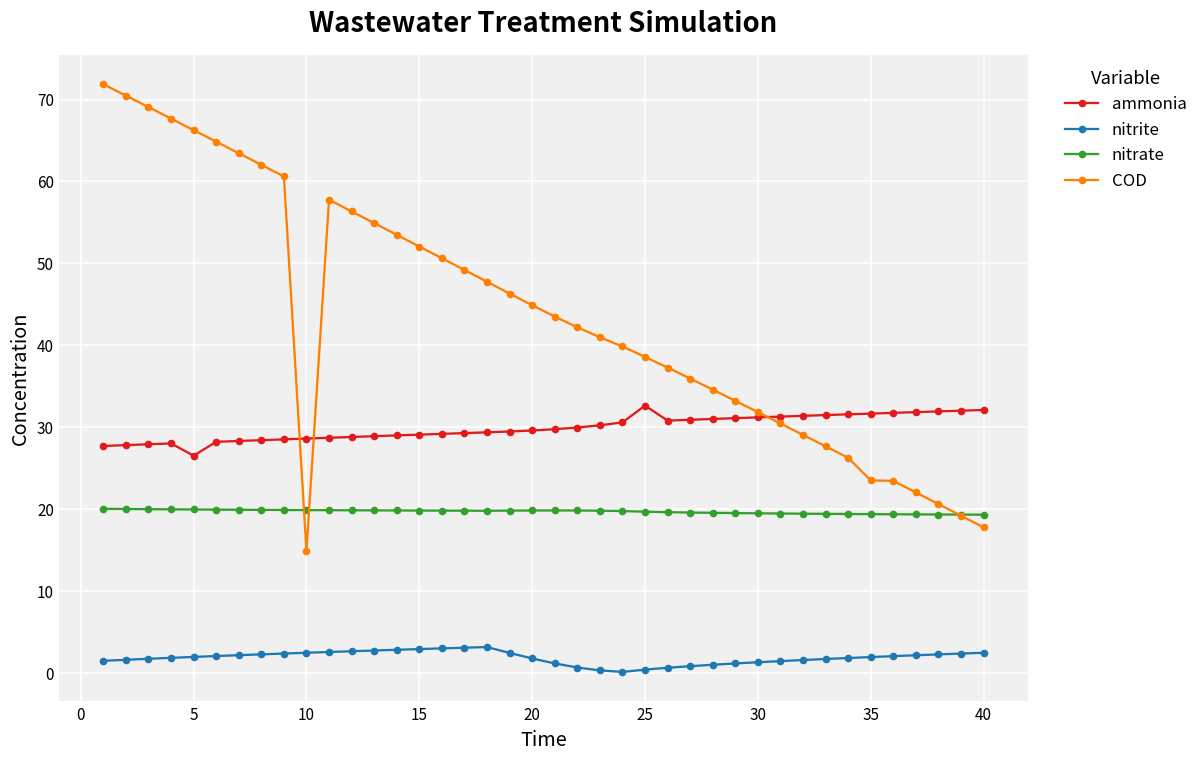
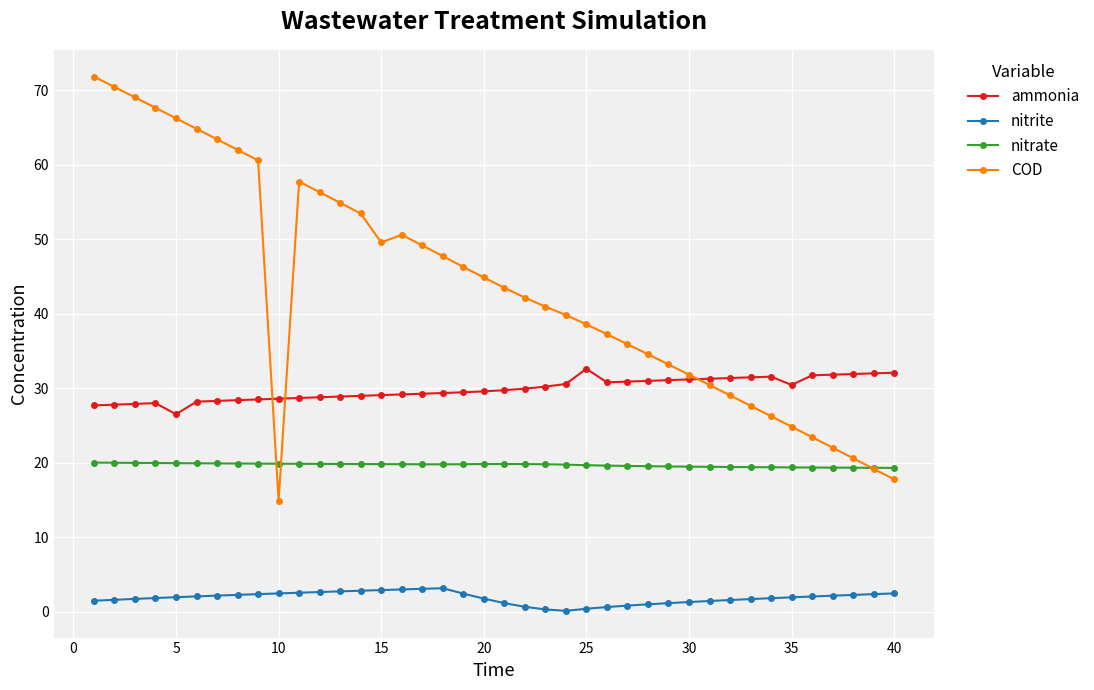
  {
    "ammonia": {
      "5": 27,
      "10": 29,
      "15": 29,
      "20": 30,
      "25": 33,
      "30": 31,
-     "35": 32,
+     "35": 30,
      "40": 32
    },
    "nitrite": {
      "5": 2,
      "10": 2,
      "15": 3,
      "20": 2,
      "25": 0,
      "30": 1,
      "35": 2,
      "40": 2
    },
    "nitrate": {
      "5": 20,
      "10": 20,
      "15": 20,
      "20": 20,
      "25": 20,
      "30": 19,
      "35": 19,
      "40": 19
    },
    "COD": {
      "5": 66,
      "10": 15,
-     "15": 52,
+     "15": 50,
      "20": 45,
      "25": 39,
      "30": 32,
-     "35": 24,
+     "35": 25,
      "40": 18
    }
  }
